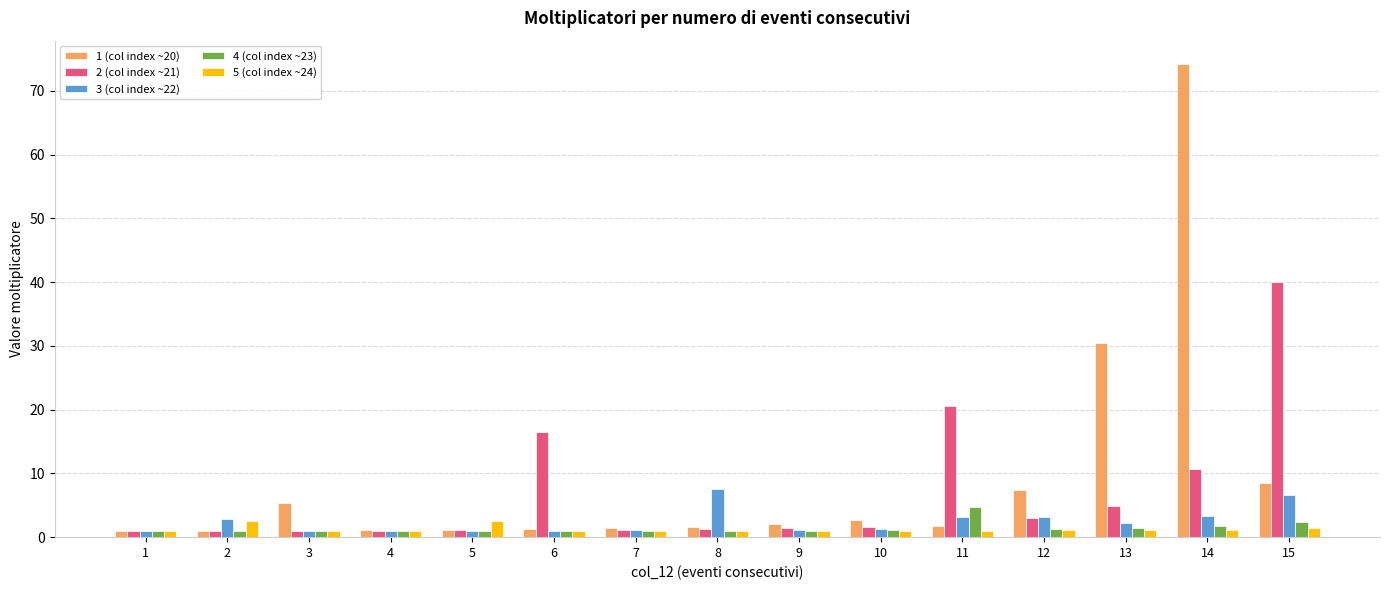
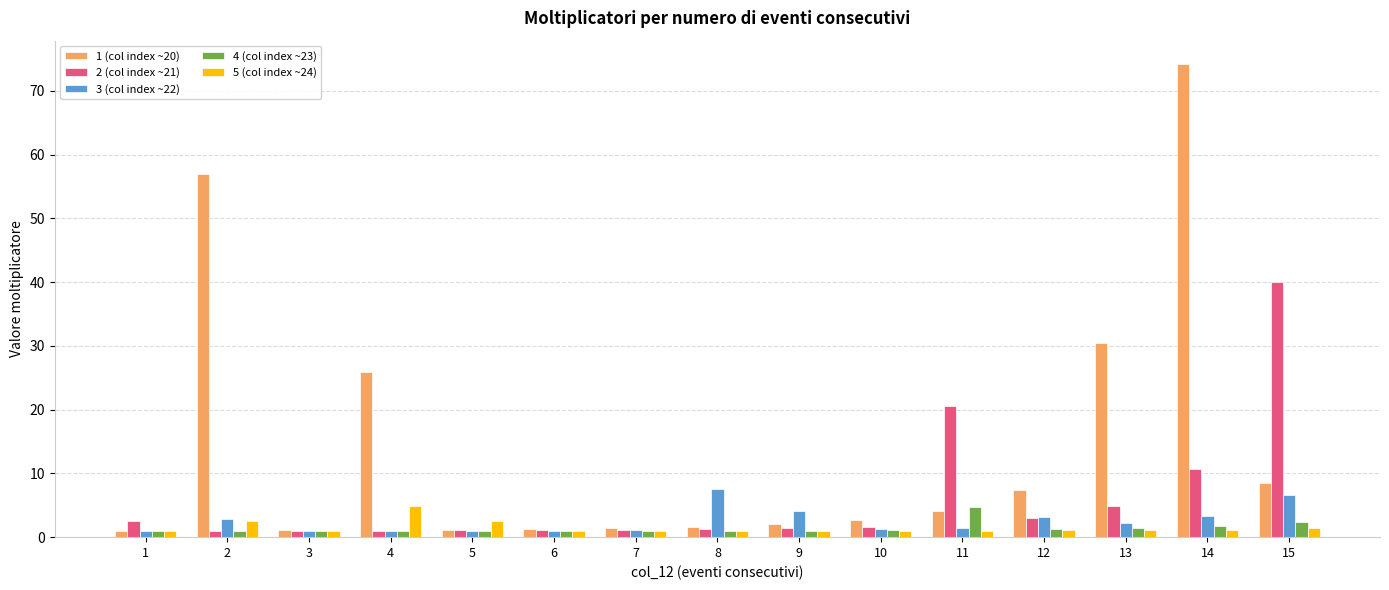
  {
    "1 (col index ~20)": {
      "1": 1,
-     "2": 1,
-     "3": 5,
-     "4": 1,
+     "2": 57,
+     "3": 1,
+     "4": 26,
      "5": 1,
      "6": 1,
      "7": 1,
      "8": 2,
      "9": 2,
      "10": 3,
-     "11": 2,
+     "11": 4,
      "12": 7,
      "13": 30,
      "14": 74,
      "15": 8
    },
    "2 (col index ~21)": {
-     "1": 1,
+     "1": 2,
      "2": 1,
      "3": 1,
      "4": 1,
      "5": 1,
-     "6": 16,
+     "6": 1,
      "7": 1,
      "8": 1,
      "9": 1,
      "10": 2,
      "11": 21,
      "12": 3,
      "13": 5,
      "14": 11,
      "15": 40
    },
    "3 (col index ~22)": {
      "1": 1,
      "2": 3,
      "3": 1,
      "4": 1,
      "5": 1,
      "6": 1,
      "7": 1,
      "8": 7,
-     "9": 1,
+     "9": 4,
      "10": 1,
-     "11": 3,
+     "11": 1,
      "12": 3,
      "13": 2,
      "14": 3,
      "15": 7
    },
    "4 (col index ~23)": {
      "1": 1,
      "2": 1,
      "3": 1,
      "4": 1,
      "5": 1,
      "6": 1,
      "7": 1,
      "8": 1,
      "9": 1,
      "10": 1,
      "11": 5,
      "12": 1,
      "13": 1,
      "14": 2,
      "15": 2
    },
    "5 (col index ~24)": {
      "1": 1,
      "2": 3,
      "3": 1,
-     "4": 1,
+     "4": 5,
      "5": 3,
      "6": 1,
      "7": 1,
      "8": 1,
      "9": 1,
      "10": 1,
      "11": 1,
      "12": 1,
      "13": 1,
      "14": 1,
      "15": 1
    }
  }
